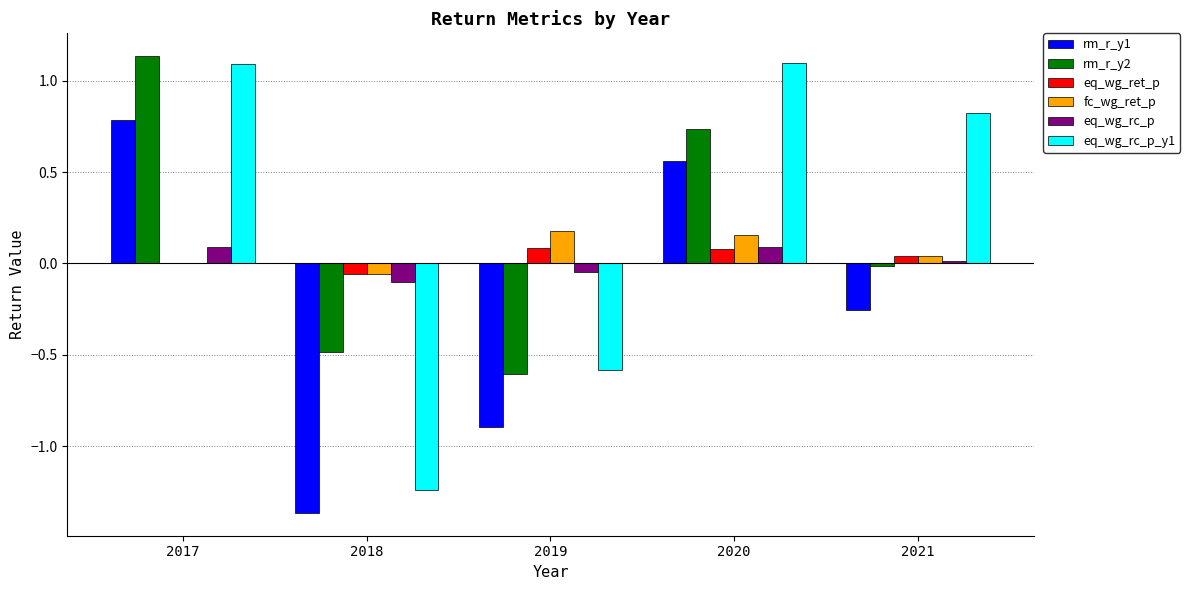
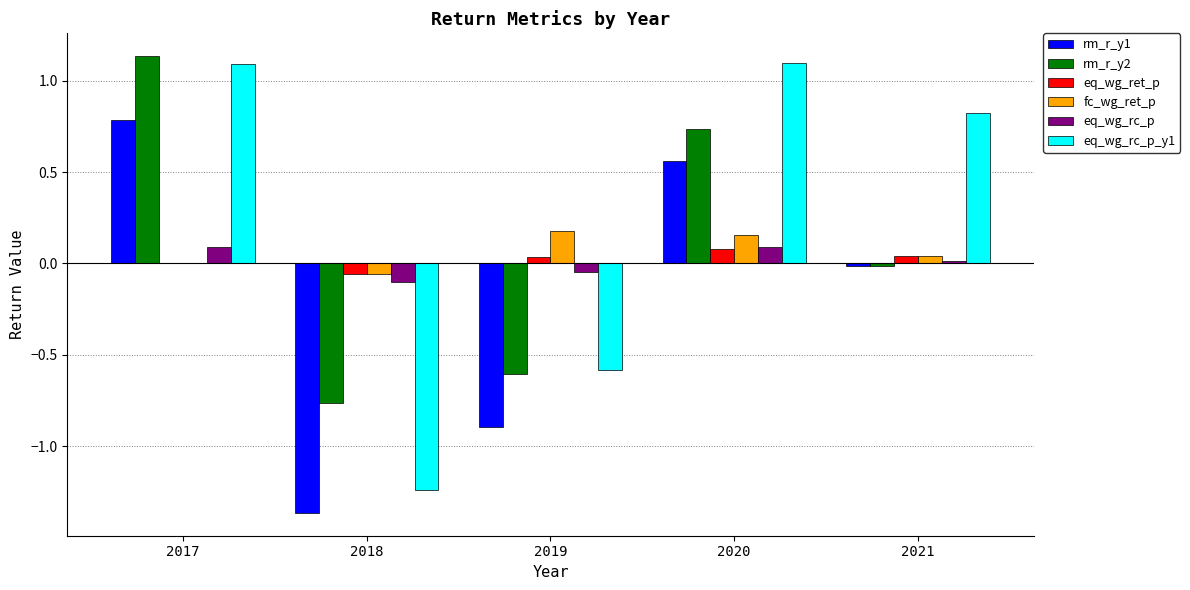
  {
    "rm_r_y1": {
      "2017": 0.78,
      "2018": -1.37,
      "2019": -0.89,
      "2020": 0.56,
-     "2021": -0.26
+     "2021": -0.02
    },
    "rm_r_y2": {
      "2017": 1.13,
-     "2018": -0.49,
+     "2018": -0.77,
      "2019": -0.61,
      "2020": 0.73,
      "2021": -0.02
    },
    "eq_wg_ret_p": {
      "2017": 0.00,
      "2018": -0.06,
-     "2019": 0.08,
+     "2019": 0.03,
      "2020": 0.08,
      "2021": 0.04
    },
    "fc_wg_ret_p": {
      "2017": 0.00,
      "2018": -0.06,
      "2019": 0.18,
      "2020": 0.15,
      "2021": 0.04
    },
    "eq_wg_rc_p": {
      "2017": 0.09,
      "2018": -0.10,
      "2019": -0.05,
      "2020": 0.09,
      "2021": 0.01
    },
    "eq_wg_rc_p_y1": {
      "2017": 1.09,
      "2018": -1.24,
      "2019": -0.58,
      "2020": 1.10,
      "2021": 0.82
    }
  }
